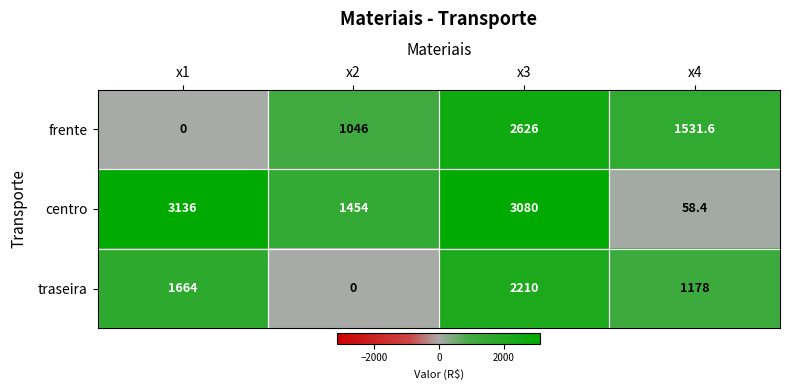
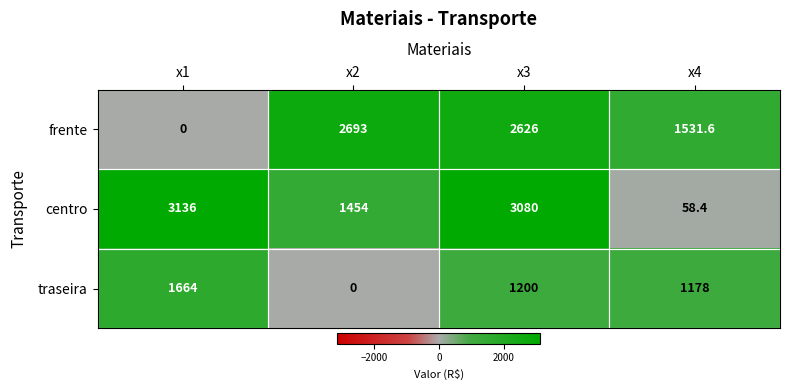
  {
    "frente": {
      "x1": 0,
-     "x2": 1046,
+     "x2": 2693,
      "x3": 2626,
      "x4": 1531.6
    },
    "centro": {
      "x1": 3136,
      "x2": 1454,
      "x3": 3080,
      "x4": 58.4
    },
    "traseira": {
      "x1": 1664,
      "x2": 0,
-     "x3": 2210,
+     "x3": 1200,
      "x4": 1178
    }
  }
